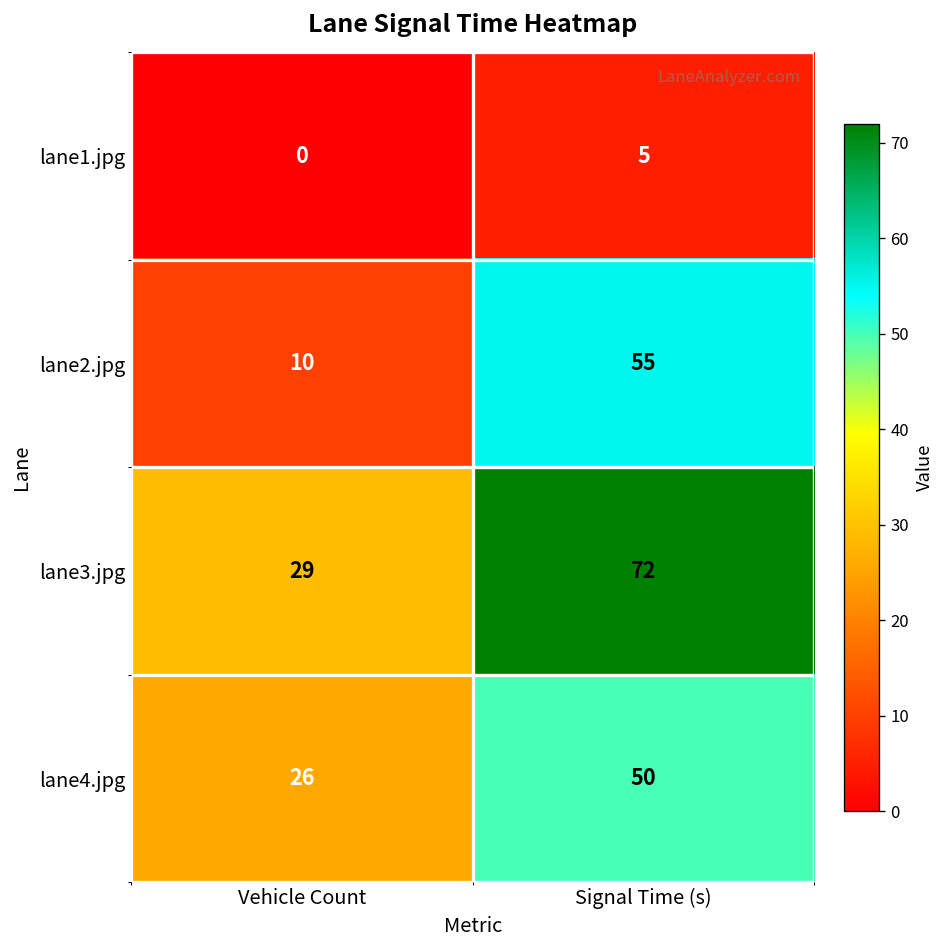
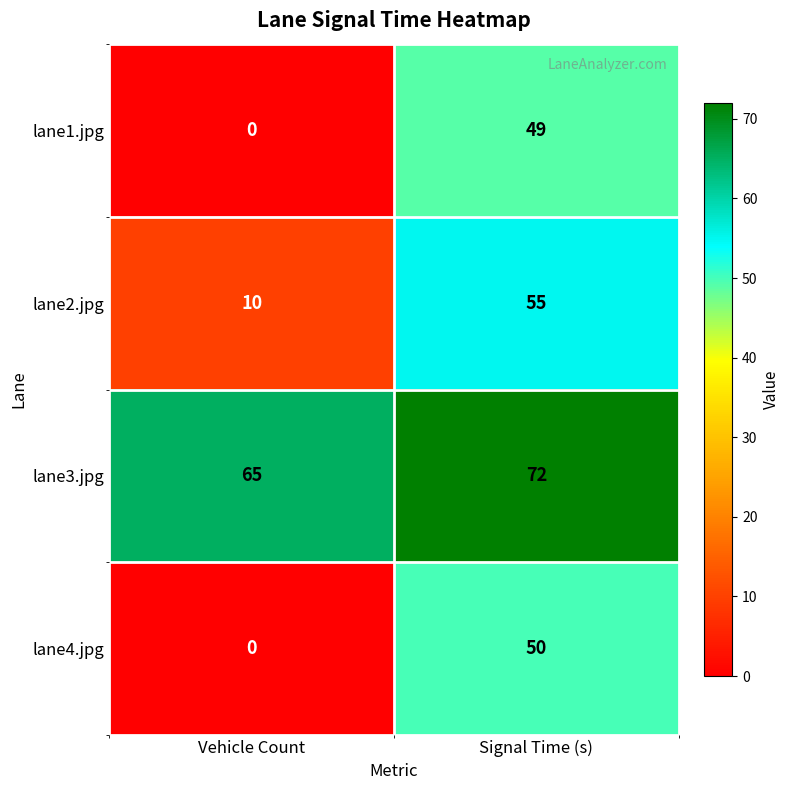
  {
    "lane1.jpg": {
      "Vehicle Count": 0,
-     "Signal Time (s)": 5
+     "Signal Time (s)": 49
    },
    "lane2.jpg": {
      "Vehicle Count": 10,
      "Signal Time (s)": 55
    },
    "lane3.jpg": {
-     "Vehicle Count": 29,
+     "Vehicle Count": 65,
      "Signal Time (s)": 72
    },
    "lane4.jpg": {
-     "Vehicle Count": 26,
+     "Vehicle Count": 0,
      "Signal Time (s)": 50
    }
  }
